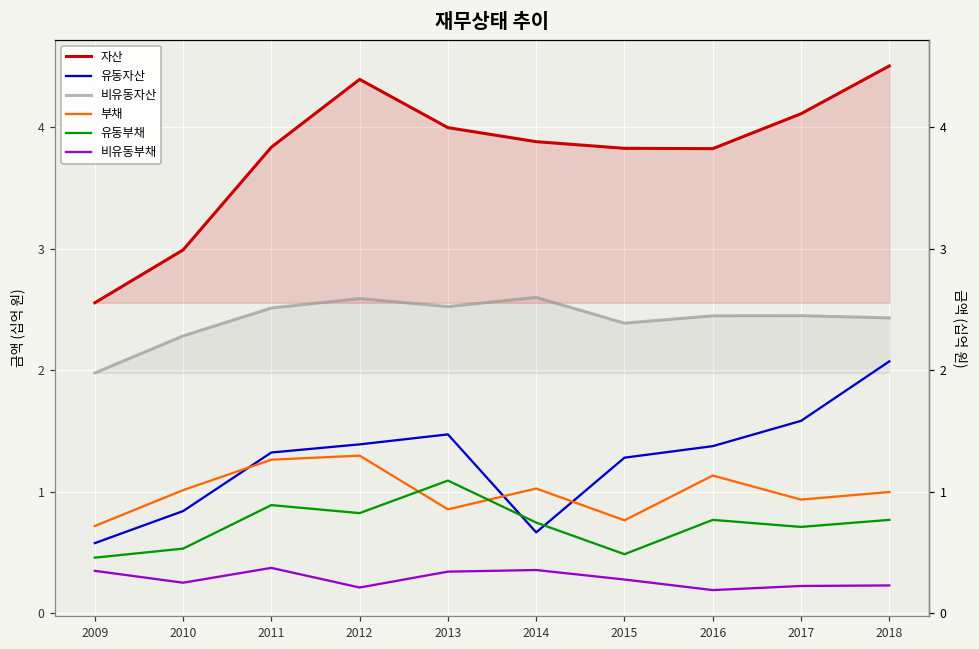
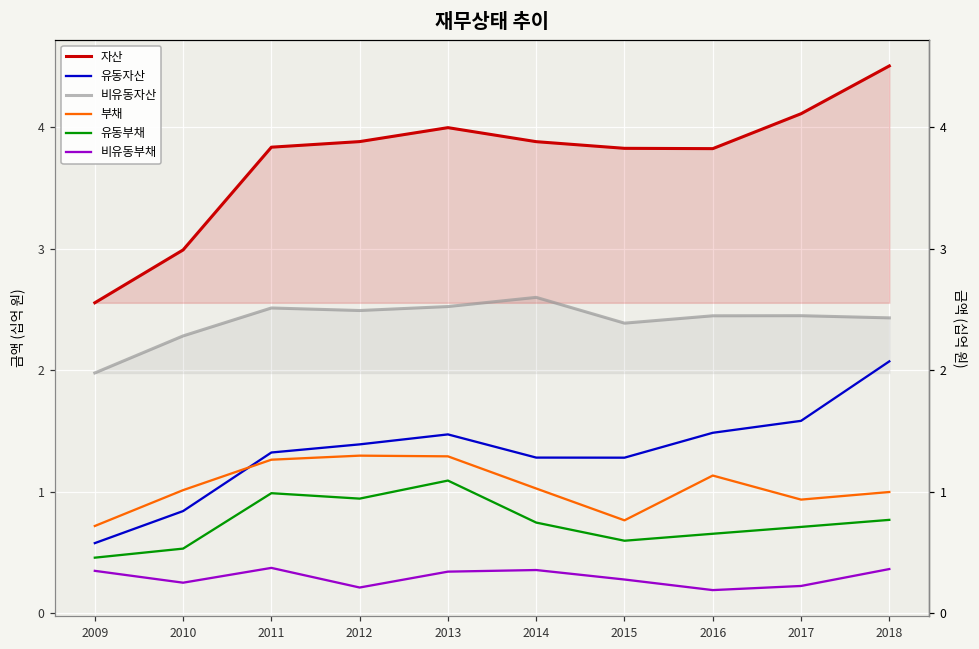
  {
    "자산": {
      "2009": 2.55,
      "2010": 2.99,
      "2011": 3.83,
-     "2012": 4.39,
+     "2012": 3.88,
      "2013": 3.99,
      "2014": 3.88,
      "2015": 3.82,
      "2016": 3.82,
      "2017": 4.11,
      "2018": 4.50
    },
    "유동자산": {
      "2009": 0.58,
      "2010": 0.84,
      "2011": 1.32,
      "2012": 1.39,
      "2013": 1.47,
-     "2014": 0.67,
+     "2014": 1.28,
      "2015": 1.28,
-     "2016": 1.37,
+     "2016": 1.48,
      "2017": 1.58,
      "2018": 2.07
    },
    "비유동자산": {
      "2009": 1.98,
      "2010": 2.28,
      "2011": 2.51,
-     "2012": 2.59,
+     "2012": 2.49,
      "2013": 2.52,
      "2014": 2.60,
      "2015": 2.39,
      "2016": 2.45,
      "2017": 2.45,
      "2018": 2.43
    },
    "부채": {
      "2009": 0.72,
      "2010": 1.01,
      "2011": 1.26,
      "2012": 1.30,
-     "2013": 0.85,
+     "2013": 1.29,
      "2014": 1.03,
      "2015": 0.76,
      "2016": 1.13,
      "2017": 0.94,
      "2018": 1.00
    },
    "유동부채": {
      "2009": 0.46,
      "2010": 0.53,
-     "2011": 0.89,
-     "2012": 0.82,
+     "2011": 0.99,
+     "2012": 0.94,
      "2013": 1.09,
      "2014": 0.75,
-     "2015": 0.49,
-     "2016": 0.77,
+     "2015": 0.60,
+     "2016": 0.65,
      "2017": 0.71,
      "2018": 0.77
    },
    "비유동부채": {
      "2009": 0.35,
      "2010": 0.25,
      "2011": 0.37,
      "2012": 0.21,
      "2013": 0.34,
      "2014": 0.36,
      "2015": 0.28,
      "2016": 0.19,
      "2017": 0.22,
-     "2018": 0.23
+     "2018": 0.36
    }
  }
